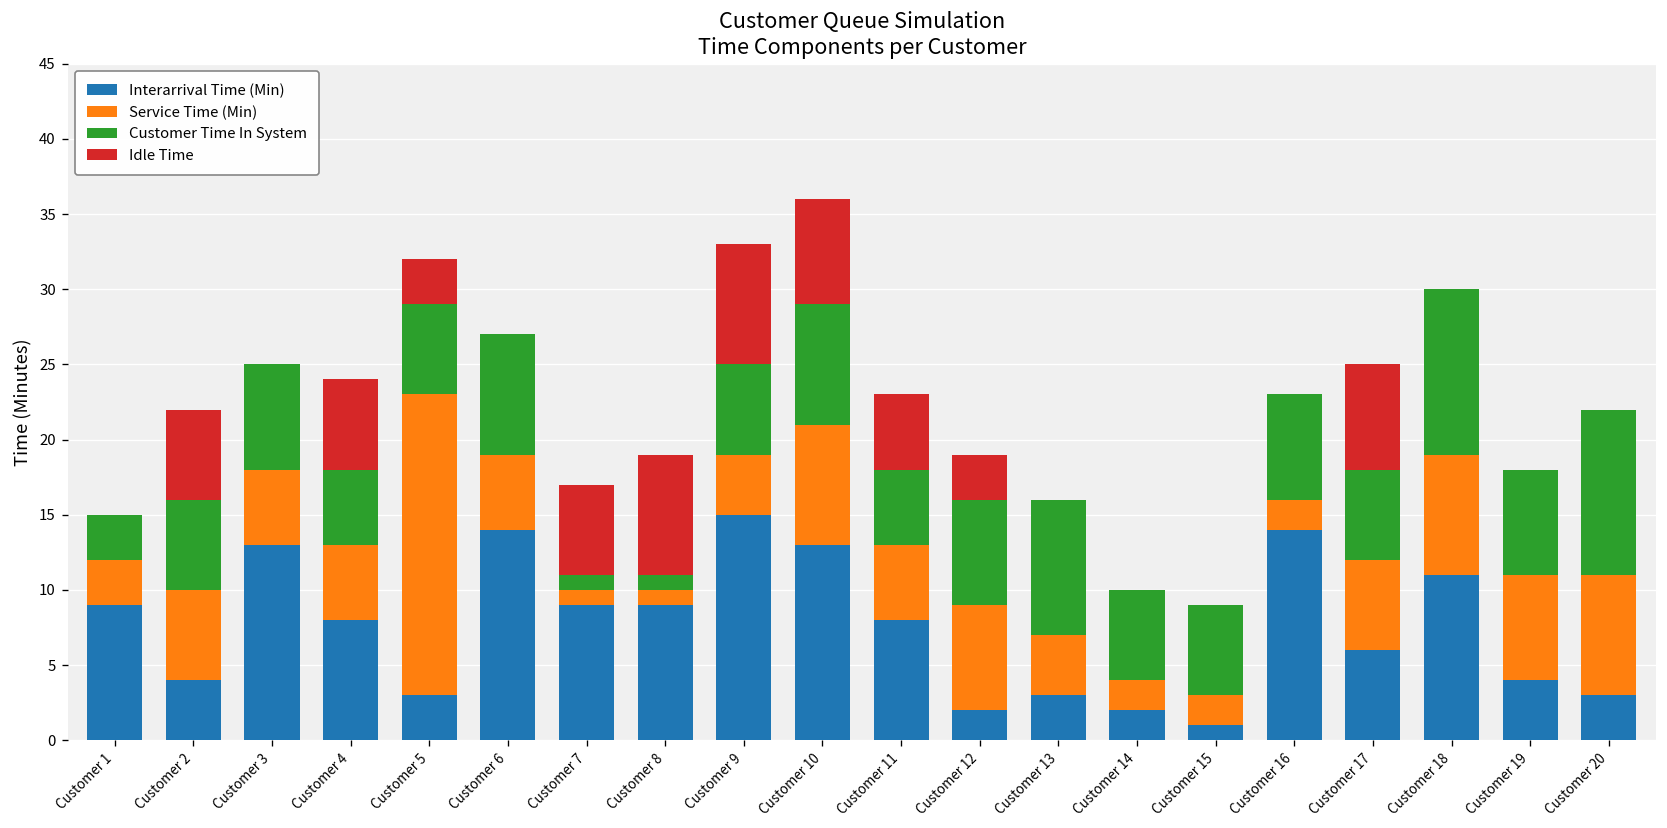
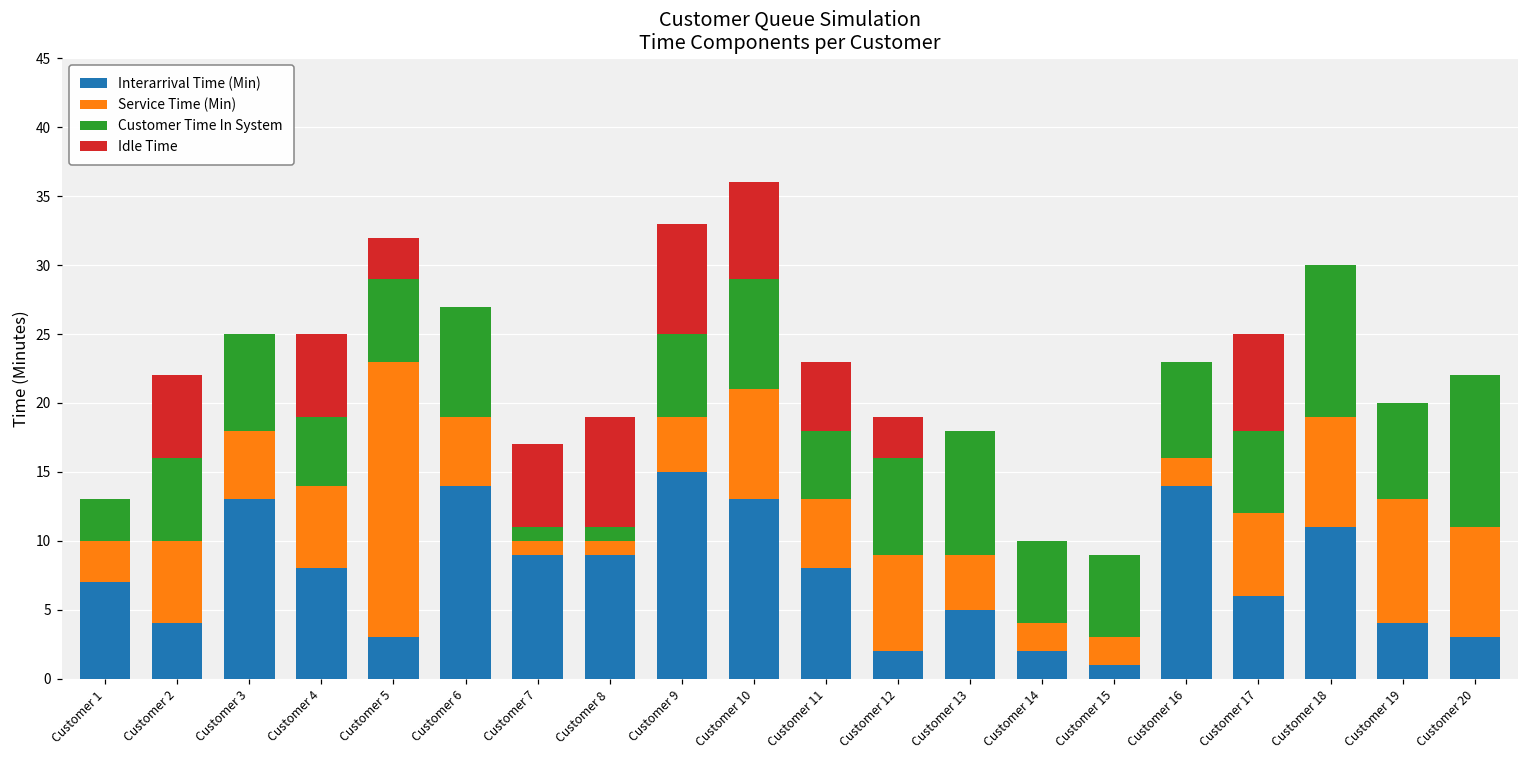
  {
    "Interarrival Time (Min)": {
-     "Customer 1": 9,
+     "Customer 1": 7,
      "Customer 2": 4,
      "Customer 3": 13,
      "Customer 4": 8,
      "Customer 5": 3,
      "Customer 6": 14,
      "Customer 7": 9,
      "Customer 8": 9,
      "Customer 9": 15,
      "Customer 10": 13,
      "Customer 11": 8,
      "Customer 12": 2,
-     "Customer 13": 3,
+     "Customer 13": 5,
      "Customer 14": 2,
      "Customer 15": 1,
      "Customer 16": 14,
      "Customer 17": 6,
      "Customer 18": 11,
      "Customer 19": 4,
      "Customer 20": 3
    },
    "Service Time (Min)": {
      "Customer 1": 3,
      "Customer 2": 6,
      "Customer 3": 5,
-     "Customer 4": 5,
+     "Customer 4": 6,
      "Customer 5": 20,
      "Customer 6": 5,
      "Customer 7": 1,
      "Customer 8": 1,
      "Customer 9": 4,
      "Customer 10": 8,
      "Customer 11": 5,
      "Customer 12": 7,
      "Customer 13": 4,
      "Customer 14": 2,
      "Customer 15": 2,
      "Customer 16": 2,
      "Customer 17": 6,
      "Customer 18": 8,
-     "Customer 19": 7,
+     "Customer 19": 9,
      "Customer 20": 8
    },
    "Customer Time In System": {
      "Customer 1": 3,
      "Customer 2": 6,
      "Customer 3": 7,
      "Customer 4": 5,
      "Customer 5": 6,
      "Customer 6": 8,
      "Customer 7": 1,
      "Customer 8": 1,
      "Customer 9": 6,
      "Customer 10": 8,
      "Customer 11": 5,
      "Customer 12": 7,
      "Customer 13": 9,
      "Customer 14": 6,
      "Customer 15": 6,
      "Customer 16": 7,
      "Customer 17": 6,
      "Customer 18": 11,
      "Customer 19": 7,
      "Customer 20": 11
    },
    "Idle Time": {
      "Customer 1": 0,
      "Customer 2": 6,
      "Customer 3": 0,
      "Customer 4": 6,
      "Customer 5": 3,
      "Customer 6": 0,
      "Customer 7": 6,
      "Customer 8": 8,
      "Customer 9": 8,
      "Customer 10": 7,
      "Customer 11": 5,
      "Customer 12": 3,
      "Customer 13": 0,
      "Customer 14": 0,
      "Customer 15": 0,
      "Customer 16": 0,
      "Customer 17": 7,
      "Customer 18": 0,
      "Customer 19": 0,
      "Customer 20": 0
    }
  }
